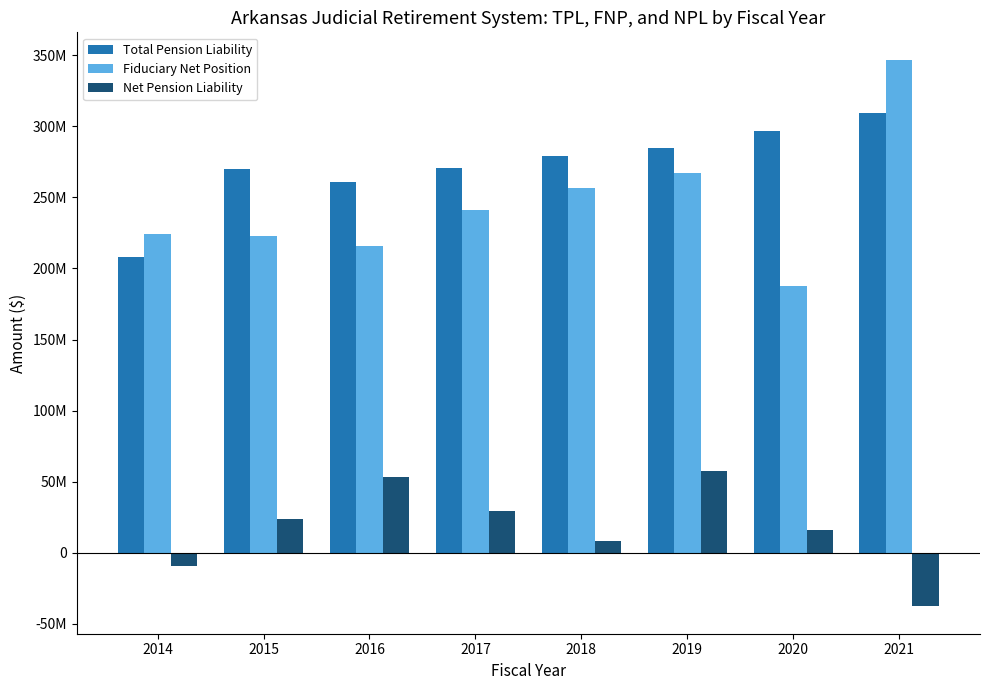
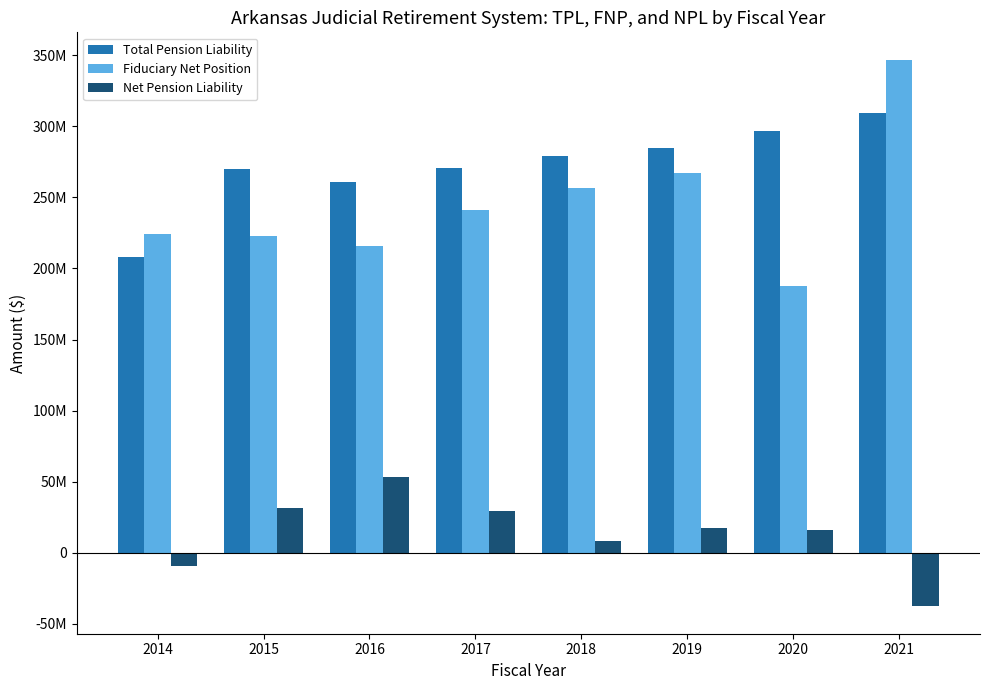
  {
    "Total Pension Liability": {
      "2014": 208000000,
      "2015": 270000000,
      "2016": 261000000,
      "2017": 270000000,
      "2018": 279000000,
      "2019": 284000000,
      "2020": 297000000,
      "2021": 309000000
    },
    "Fiduciary Net Position": {
      "2014": 224000000,
      "2015": 223000000,
      "2016": 216000000,
      "2017": 241000000,
      "2018": 257000000,
      "2019": 267000000,
      "2020": 187000000,
      "2021": 347000000
    },
    "Net Pension Liability": {
      "2014": -9000000,
-     "2015": 24000000,
+     "2015": 32000000,
      "2016": 53000000,
      "2017": 30000000,
      "2018": 9000000,
-     "2019": 57000000,
+     "2019": 17000000,
      "2020": 16000000,
      "2021": -38000000
    }
  }
